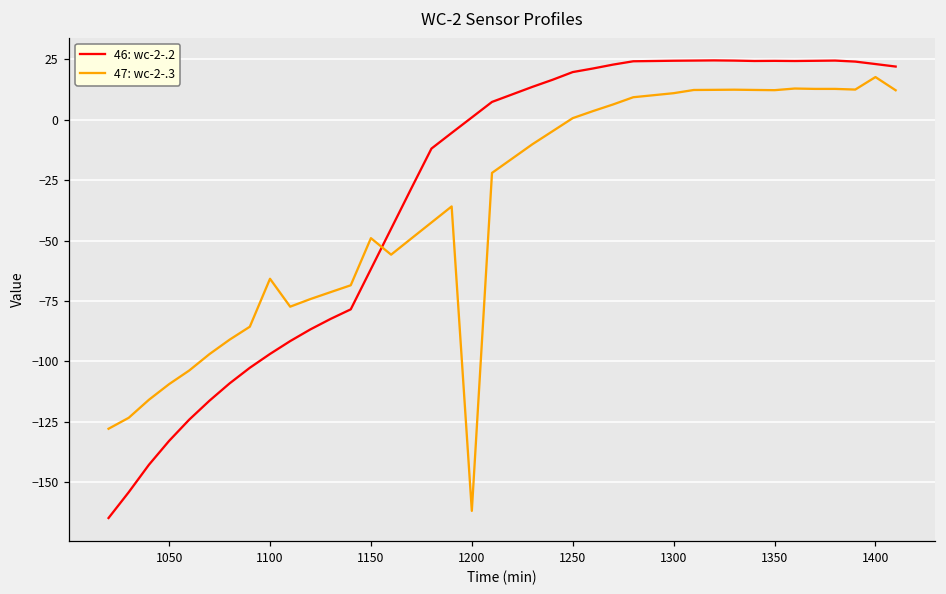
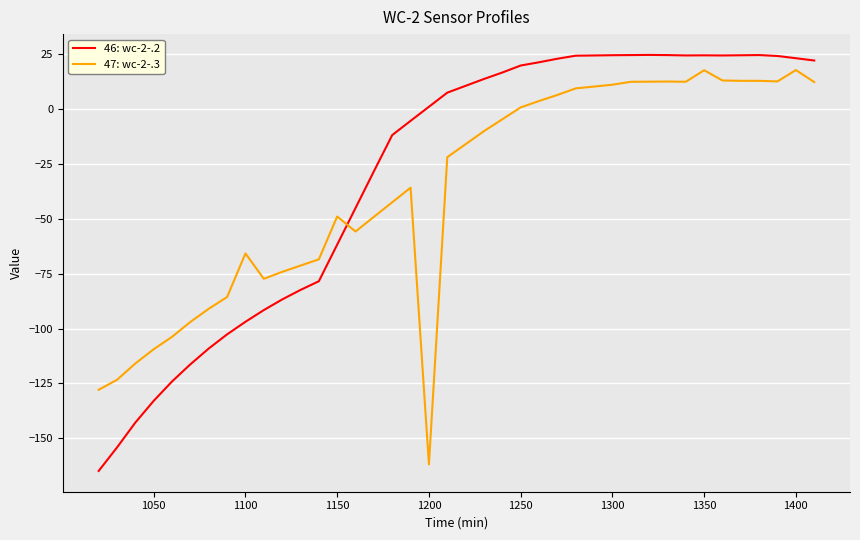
  {
    "46: wc-2-.2": {
      "1050": -133,
      "1100": -97,
      "1150": -62,
      "1200": 1,
      "1250": 20,
      "1300": 24,
      "1350": 24,
      "1400": 23
    },
    "47: wc-2-.3": {
      "1050": -109,
      "1100": -66,
      "1150": -49,
      "1200": -162,
      "1250": 1,
      "1300": 11,
-     "1350": 12,
+     "1350": 18,
      "1400": 18
    }
  }
